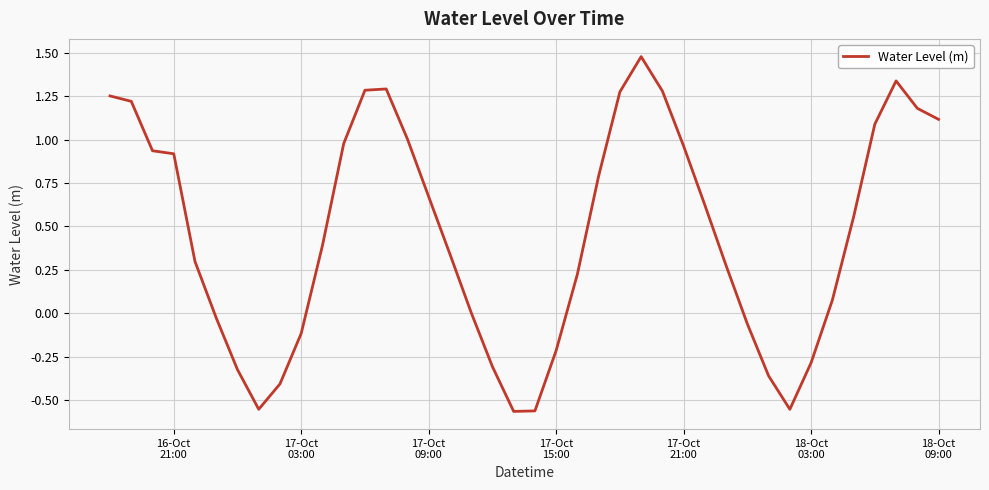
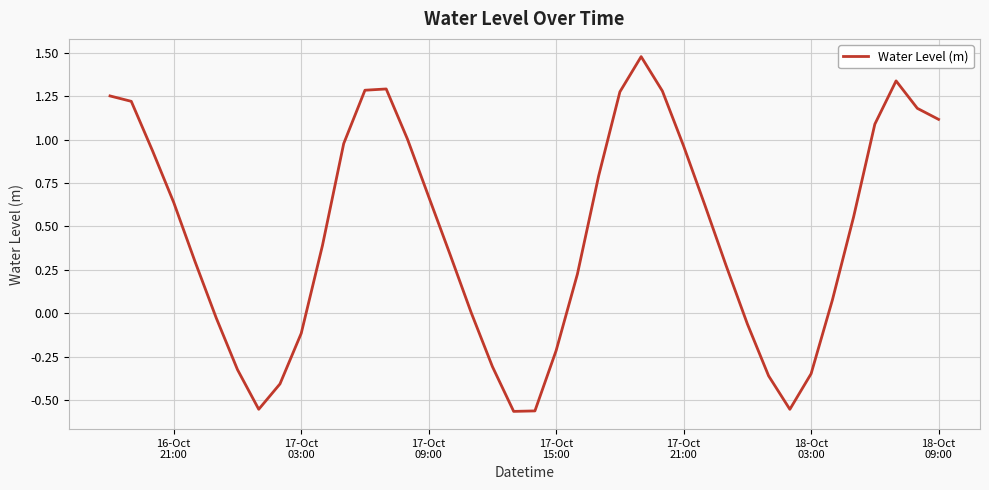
  {
-   "16-Oct 21:00": 0.92,
+   "16-Oct 21:00": 0.64,
    "17-Oct 03:00": -0.11,
    "17-Oct 09:00": 0.67,
    "17-Oct 15:00": -0.21,
    "17-Oct 21:00": 0.96,
-   "18-Oct 03:00": -0.28,
+   "18-Oct 03:00": -0.35,
    "18-Oct 09:00": 1.12
  }
